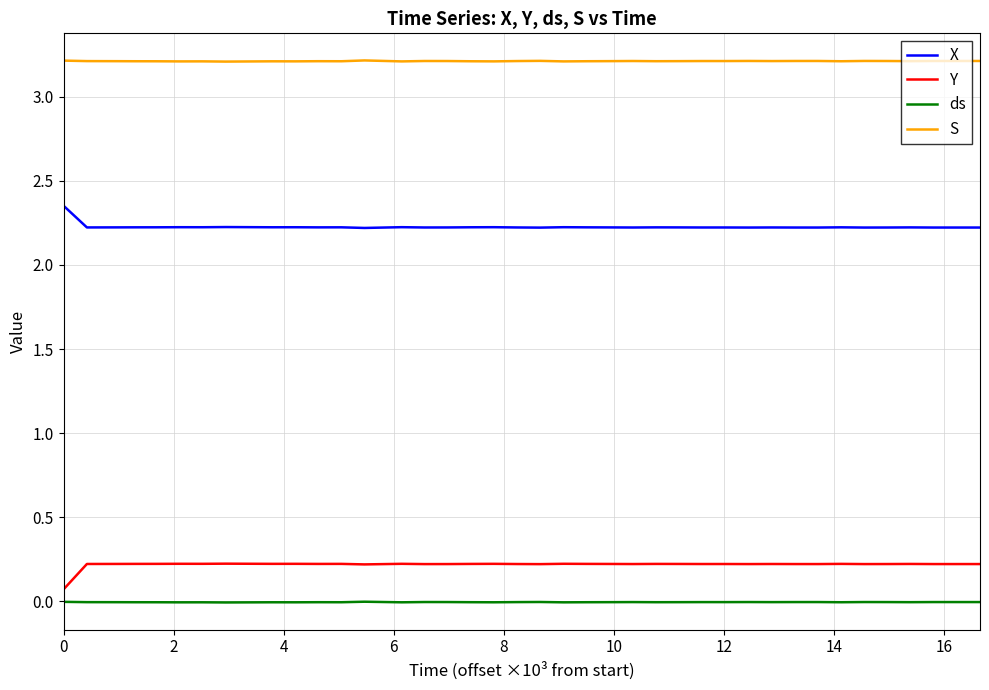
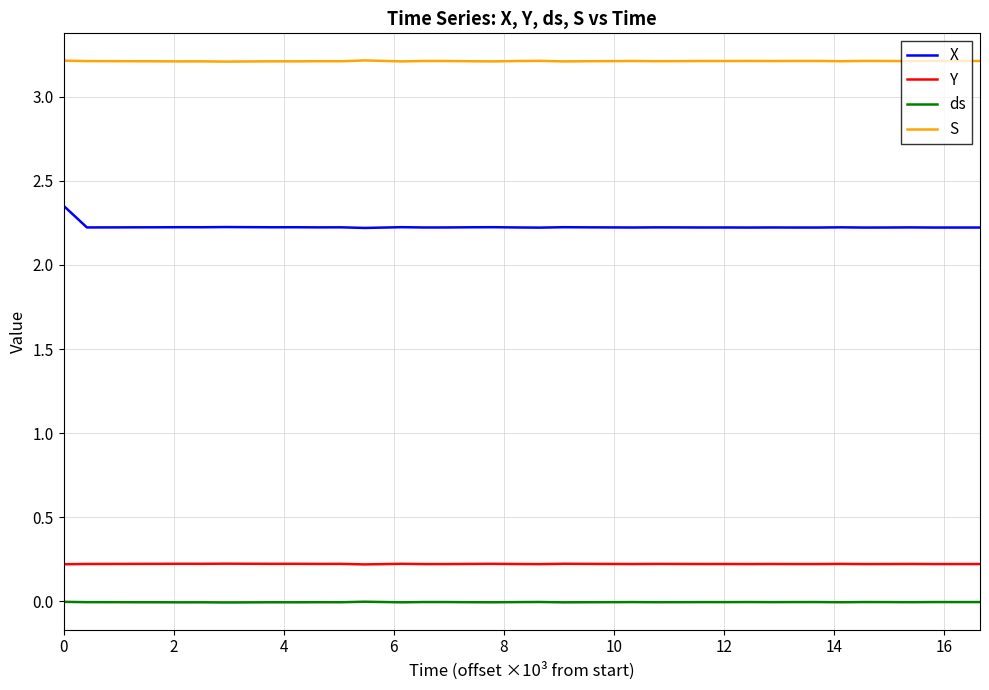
  {
    "X": {
      "0": 2.35
    },
    "Y": {
-     "0": 0.07
+     "0": 0.22
    },
    "ds": {
      "0": 0.00
    },
    "S": {
      "0": 3.21
    }
  }
